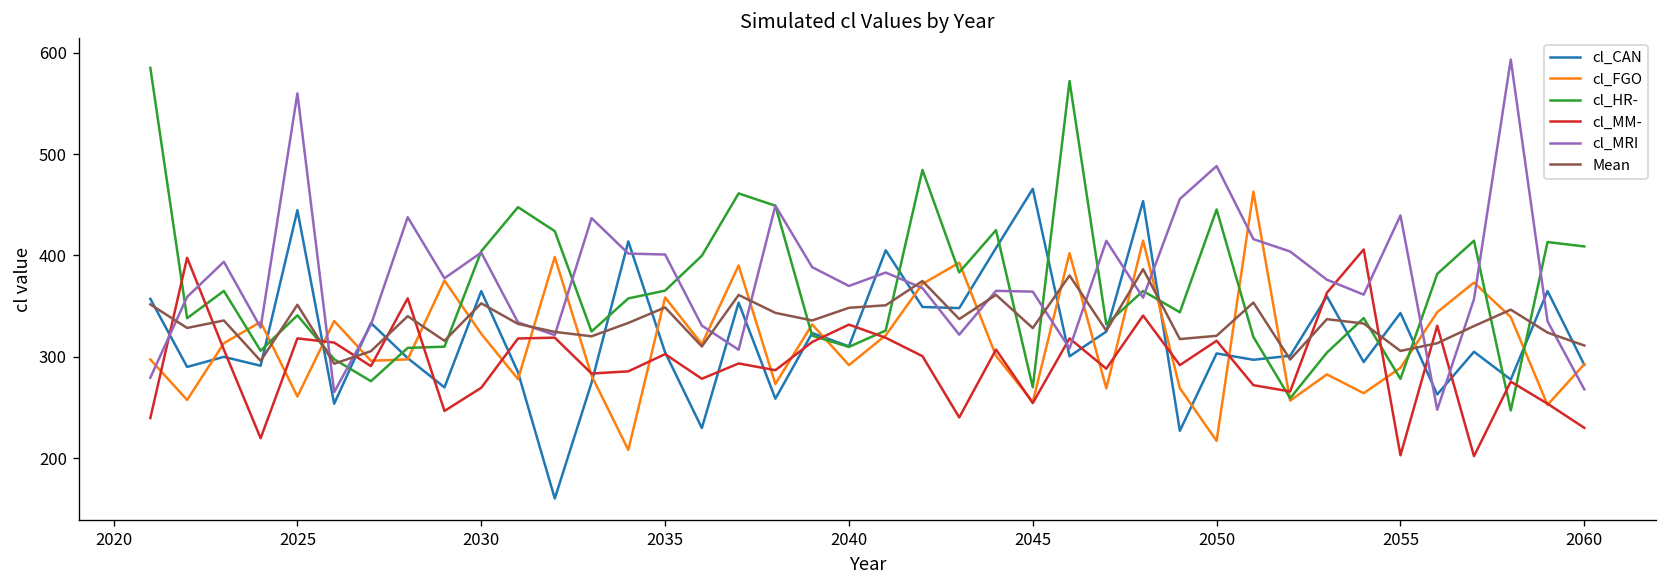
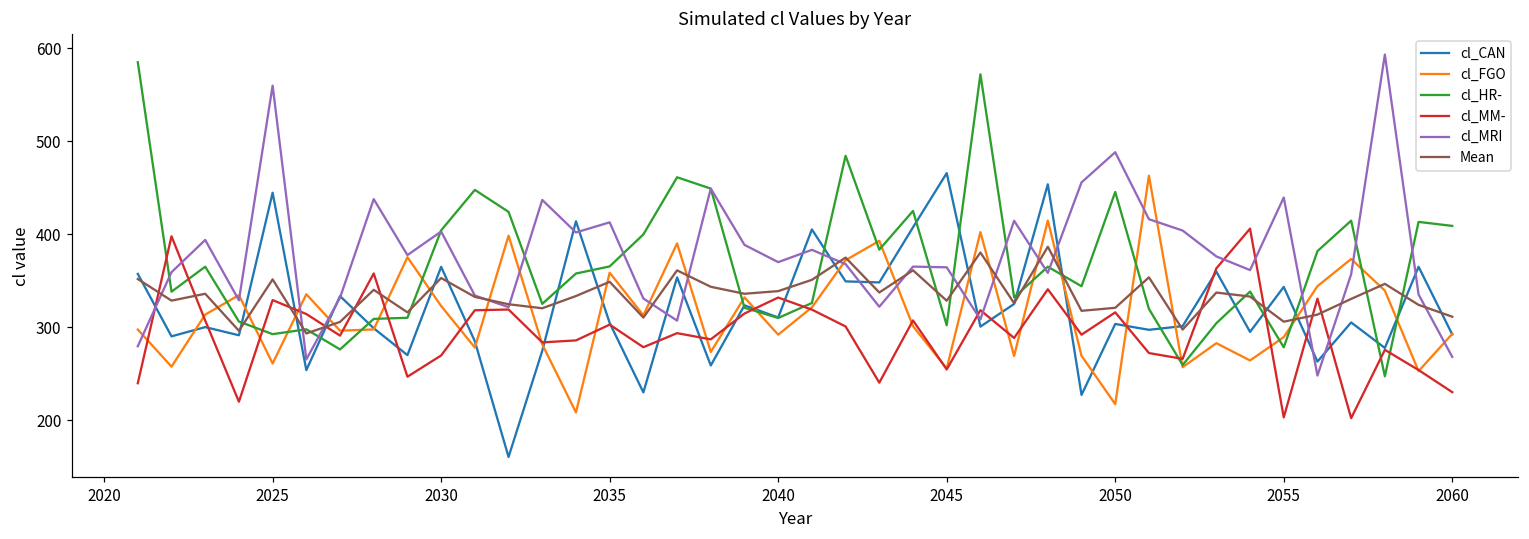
  {
    "cl_CAN": {
      "2025": 440,
      "2030": 360,
      "2045": 470,
      "2050": 300,
      "2055": 340
    },
    "cl_FGO": {
      "2025": 260,
      "2030": 320,
      "2035": 360,
      "2040": 290,
      "2050": 220,
      "2055": 290
    },
    "cl_HR-": {
-     "2025": 340,
+     "2025": 290,
      "2035": 370,
-     "2045": 270,
+     "2045": 300,
      "2050": 450,
      "2055": 280,
      "2060": 410
    },
    "cl_MM-": {
-     "2025": 320,
+     "2025": 330,
      "2030": 270,
      "2040": 330,
      "2050": 320,
      "2055": 200,
      "2060": 230
    },
    "cl_MRI": {
      "2025": 560,
-     "2035": 400,
+     "2035": 410,
      "2040": 370,
      "2045": 360,
      "2050": 490,
      "2055": 440,
      "2060": 270
    },
    "Mean": {
      "2025": 350,
      "2030": 350,
      "2035": 350,
-     "2040": 350,
+     "2040": 340,
      "2045": 330,
      "2050": 320,
      "2055": 310,
      "2060": 310
    }
  }
